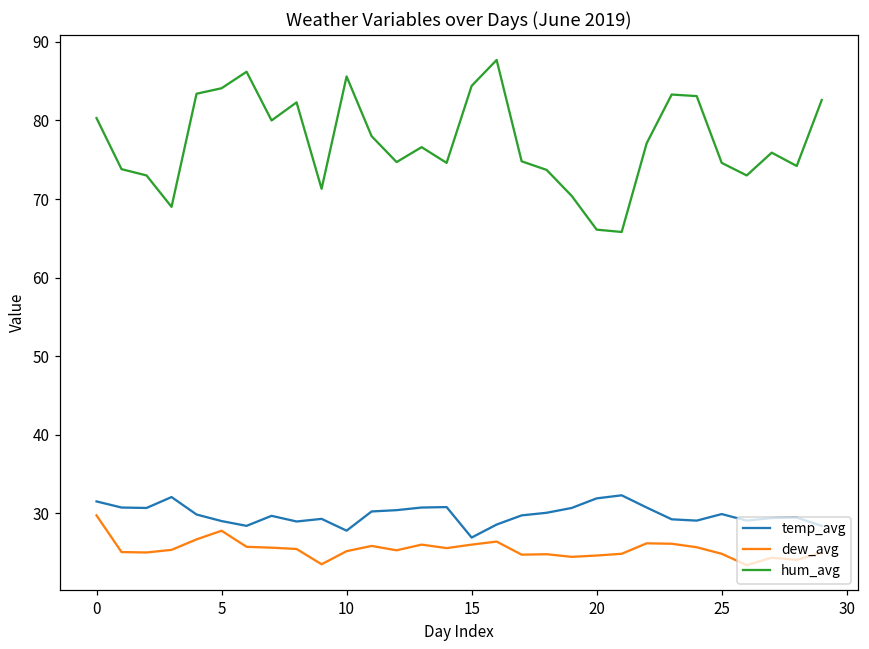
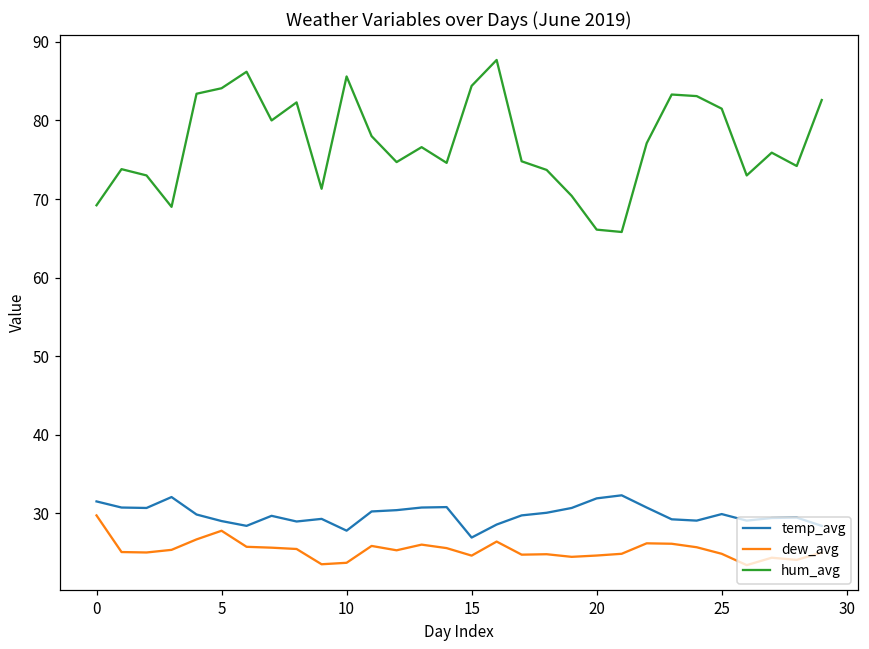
  {
    "temp_avg": {
      "0": 32,
      "5": 29,
      "10": 28,
      "15": 27,
      "20": 32,
      "25": 30
    },
    "dew_avg": {
      "0": 30,
      "5": 28,
-     "10": 25,
-     "15": 26,
+     "10": 24,
+     "15": 25,
      "20": 25,
      "25": 25
    },
    "hum_avg": {
-     "0": 80,
+     "0": 69,
      "5": 84,
      "10": 86,
      "15": 84,
      "20": 66,
-     "25": 75
+     "25": 82
    }
  }
